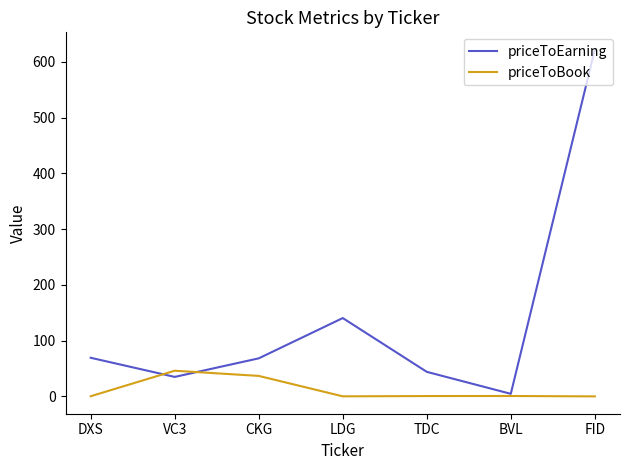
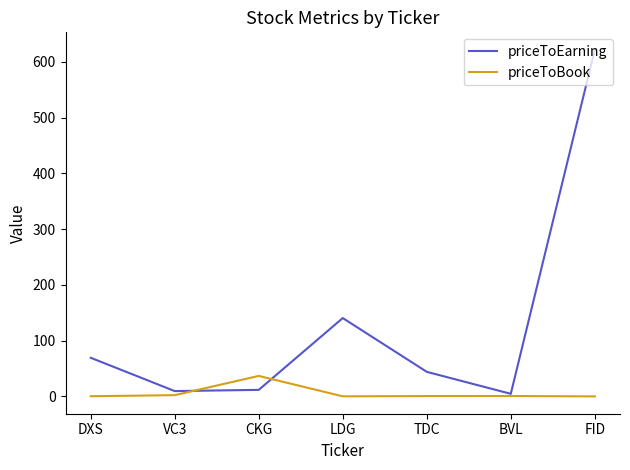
  {
    "priceToEarning": {
      "DXS": 70,
-     "VC3": 40,
-     "CKG": 70,
+     "VC3": 10,
+     "CKG": 10,
      "LDG": 140,
      "TDC": 40
    },
    "priceToBook": {
      "DXS": 0,
-     "VC3": 50,
+     "VC3": 0,
      "CKG": 40,
      "LDG": 0,
      "TDC": 0,
      "FID": 0
    }
  }
